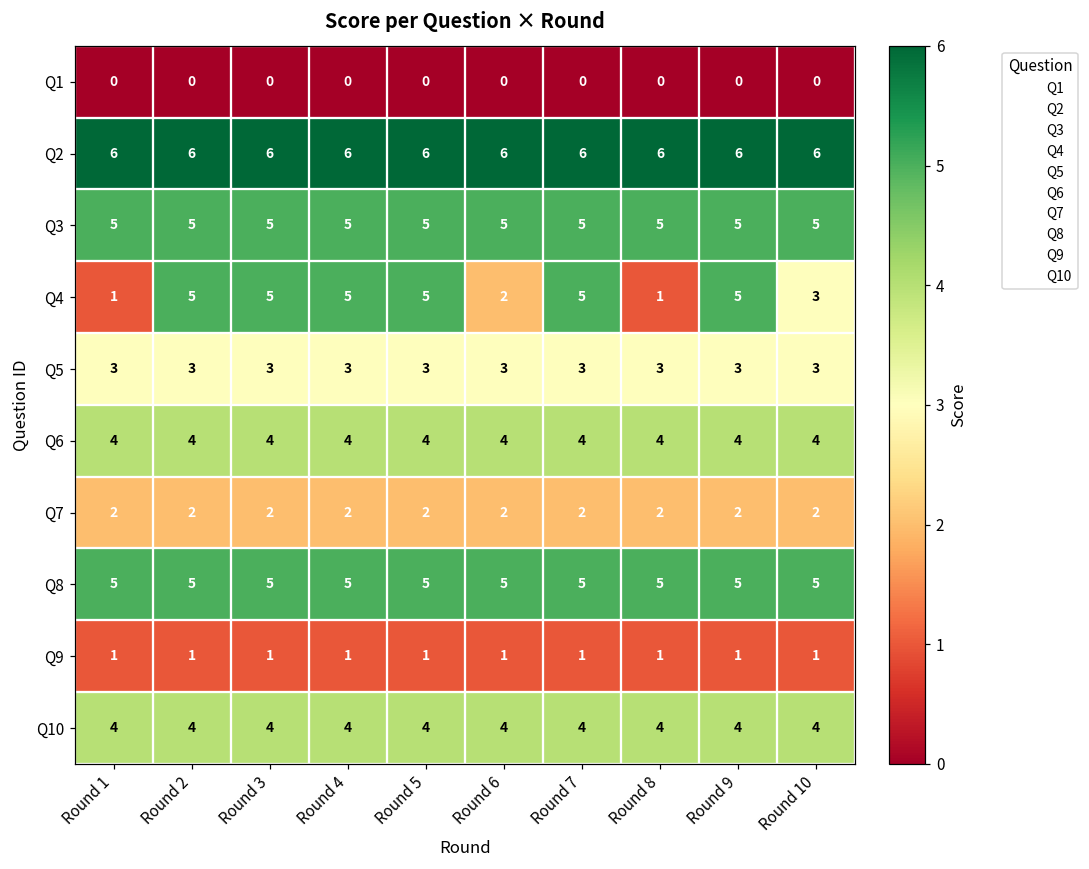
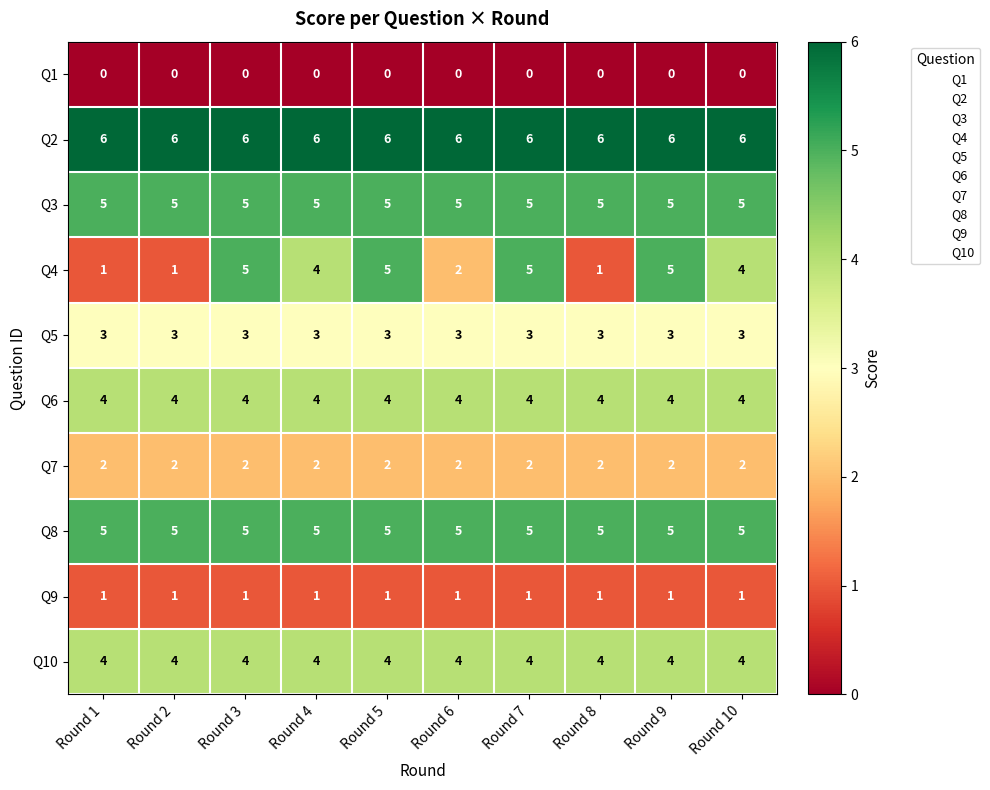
  {
    "Q1": {
      "Round 1": 0,
      "Round 2": 0,
      "Round 3": 0,
      "Round 4": 0,
      "Round 5": 0,
      "Round 6": 0,
      "Round 7": 0,
      "Round 8": 0,
      "Round 9": 0,
      "Round 10": 0
    },
    "Q2": {
      "Round 1": 6,
      "Round 2": 6,
      "Round 3": 6,
      "Round 4": 6,
      "Round 5": 6,
      "Round 6": 6,
      "Round 7": 6,
      "Round 8": 6,
      "Round 9": 6,
      "Round 10": 6
    },
    "Q3": {
      "Round 1": 5,
      "Round 2": 5,
      "Round 3": 5,
      "Round 4": 5,
      "Round 5": 5,
      "Round 6": 5,
      "Round 7": 5,
      "Round 8": 5,
      "Round 9": 5,
      "Round 10": 5
    },
    "Q4": {
      "Round 1": 1,
-     "Round 2": 5,
+     "Round 2": 1,
      "Round 3": 5,
-     "Round 4": 5,
+     "Round 4": 4,
      "Round 5": 5,
      "Round 6": 2,
      "Round 7": 5,
      "Round 8": 1,
      "Round 9": 5,
-     "Round 10": 3
+     "Round 10": 4
    },
    "Q5": {
      "Round 1": 3,
      "Round 2": 3,
      "Round 3": 3,
      "Round 4": 3,
      "Round 5": 3,
      "Round 6": 3,
      "Round 7": 3,
      "Round 8": 3,
      "Round 9": 3,
      "Round 10": 3
    },
    "Q6": {
      "Round 1": 4,
      "Round 2": 4,
      "Round 3": 4,
      "Round 4": 4,
      "Round 5": 4,
      "Round 6": 4,
      "Round 7": 4,
      "Round 8": 4,
      "Round 9": 4,
      "Round 10": 4
    },
    "Q7": {
      "Round 1": 2,
      "Round 2": 2,
      "Round 3": 2,
      "Round 4": 2,
      "Round 5": 2,
      "Round 6": 2,
      "Round 7": 2,
      "Round 8": 2,
      "Round 9": 2,
      "Round 10": 2
    },
    "Q8": {
      "Round 1": 5,
      "Round 2": 5,
      "Round 3": 5,
      "Round 4": 5,
      "Round 5": 5,
      "Round 6": 5,
      "Round 7": 5,
      "Round 8": 5,
      "Round 9": 5,
      "Round 10": 5
    },
    "Q9": {
      "Round 1": 1,
      "Round 2": 1,
      "Round 3": 1,
      "Round 4": 1,
      "Round 5": 1,
      "Round 6": 1,
      "Round 7": 1,
      "Round 8": 1,
      "Round 9": 1,
      "Round 10": 1
    },
    "Q10": {
      "Round 1": 4,
      "Round 2": 4,
      "Round 3": 4,
      "Round 4": 4,
      "Round 5": 4,
      "Round 6": 4,
      "Round 7": 4,
      "Round 8": 4,
      "Round 9": 4,
      "Round 10": 4
    }
  }
